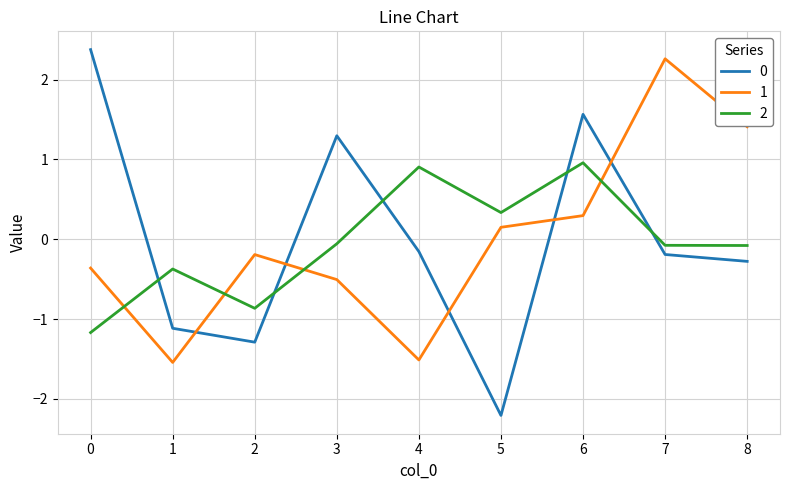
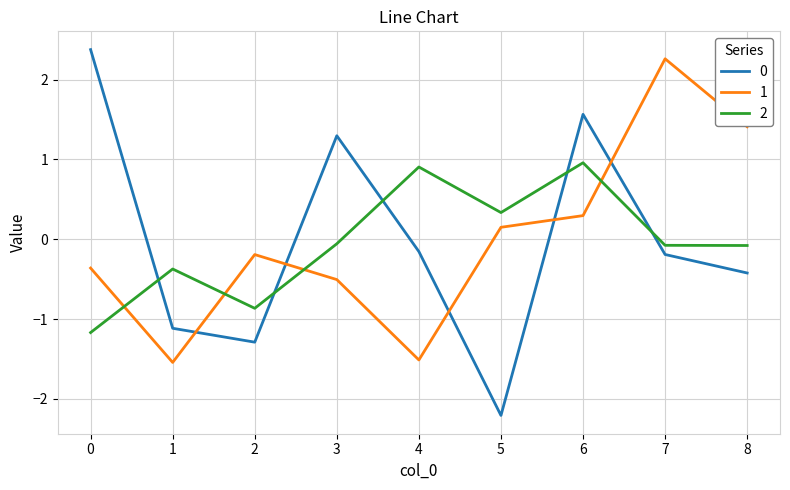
  {
    "0": {
      "0": 2.4,
      "1": -1.1,
      "2": -1.3,
      "3": 1.3,
      "4": -0.2,
      "5": -2.2,
      "6": 1.6,
      "7": -0.2,
-     "8": -0.3
+     "8": -0.4
    },
    "1": {
      "0": -0.4,
      "1": -1.5,
      "2": -0.2,
      "3": -0.5,
      "4": -1.5,
      "5": 0.1,
      "6": 0.3,
      "7": 2.3,
      "8": 1.4
    },
    "2": {
      "0": -1.2,
      "1": -0.4,
      "2": -0.9,
      "3": -0.1,
      "4": 0.9,
      "5": 0.3,
      "6": 1.0,
      "7": -0.1,
      "8": -0.1
    }
  }
